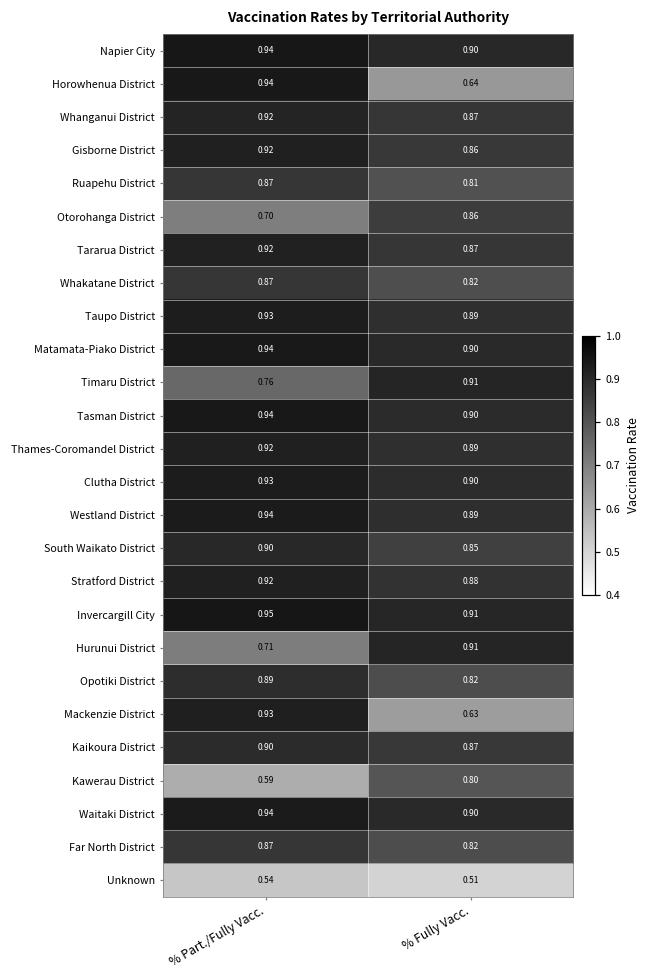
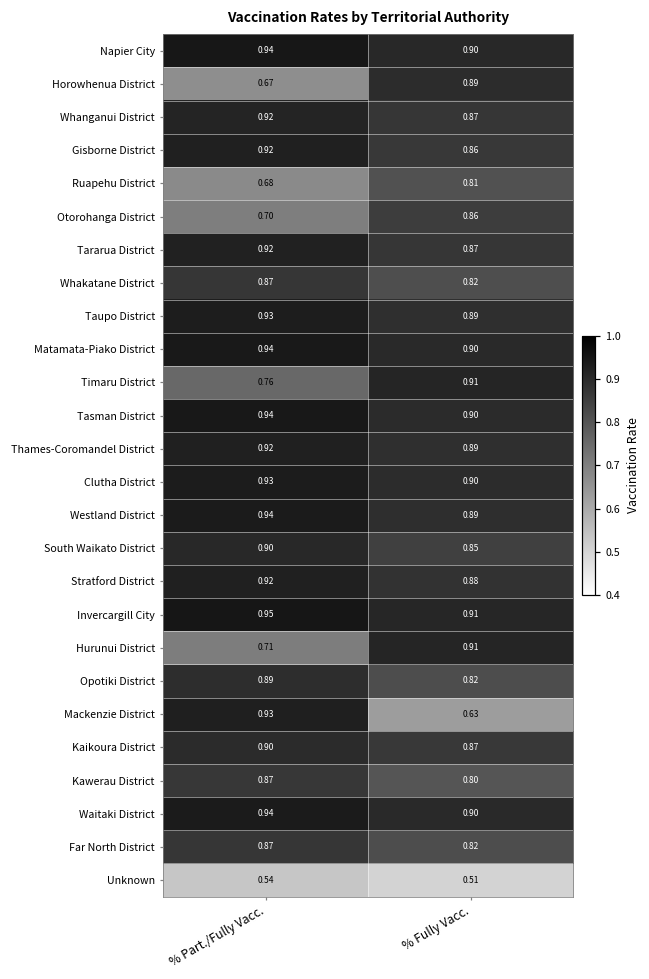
  {
    "Napier City": {
      "% Part./Fully Vacc.": 0.94,
      "% Fully Vacc.": 0.90
    },
    "Horowhenua District": {
-     "% Part./Fully Vacc.": 0.94,
-     "% Fully Vacc.": 0.64
+     "% Part./Fully Vacc.": 0.67,
+     "% Fully Vacc.": 0.89
    },
    "Whanganui District": {
      "% Part./Fully Vacc.": 0.92,
      "% Fully Vacc.": 0.87
    },
    "Gisborne District": {
      "% Part./Fully Vacc.": 0.92,
      "% Fully Vacc.": 0.86
    },
    "Ruapehu District": {
-     "% Part./Fully Vacc.": 0.87,
+     "% Part./Fully Vacc.": 0.68,
      "% Fully Vacc.": 0.81
    },
    "Otorohanga District": {
      "% Part./Fully Vacc.": 0.70,
      "% Fully Vacc.": 0.86
    },
    "Tararua District": {
      "% Part./Fully Vacc.": 0.92,
      "% Fully Vacc.": 0.87
    },
    "Whakatane District": {
      "% Part./Fully Vacc.": 0.87,
      "% Fully Vacc.": 0.82
    },
    "Taupo District": {
      "% Part./Fully Vacc.": 0.93,
      "% Fully Vacc.": 0.89
    },
    "Matamata-Piako District": {
      "% Part./Fully Vacc.": 0.94,
      "% Fully Vacc.": 0.90
    },
    "Timaru District": {
      "% Part./Fully Vacc.": 0.76,
      "% Fully Vacc.": 0.91
    },
    "Tasman District": {
      "% Part./Fully Vacc.": 0.94,
      "% Fully Vacc.": 0.90
    },
    "Thames-Coromandel District": {
      "% Part./Fully Vacc.": 0.92,
      "% Fully Vacc.": 0.89
    },
    "Clutha District": {
      "% Part./Fully Vacc.": 0.93,
      "% Fully Vacc.": 0.90
    },
    "Westland District": {
      "% Part./Fully Vacc.": 0.94,
      "% Fully Vacc.": 0.89
    },
    "South Waikato District": {
      "% Part./Fully Vacc.": 0.90,
      "% Fully Vacc.": 0.85
    },
    "Stratford District": {
      "% Part./Fully Vacc.": 0.92,
      "% Fully Vacc.": 0.88
    },
    "Invercargill City": {
      "% Part./Fully Vacc.": 0.95,
      "% Fully Vacc.": 0.91
    },
    "Hurunui District": {
      "% Part./Fully Vacc.": 0.71,
      "% Fully Vacc.": 0.91
    },
    "Opotiki District": {
      "% Part./Fully Vacc.": 0.89,
      "% Fully Vacc.": 0.82
    },
    "Mackenzie District": {
      "% Part./Fully Vacc.": 0.93,
      "% Fully Vacc.": 0.63
    },
    "Kaikoura District": {
      "% Part./Fully Vacc.": 0.90,
      "% Fully Vacc.": 0.87
    },
    "Kawerau District": {
-     "% Part./Fully Vacc.": 0.59,
+     "% Part./Fully Vacc.": 0.87,
      "% Fully Vacc.": 0.80
    },
    "Waitaki District": {
      "% Part./Fully Vacc.": 0.94,
      "% Fully Vacc.": 0.90
    },
    "Far North District": {
      "% Part./Fully Vacc.": 0.87,
      "% Fully Vacc.": 0.82
    },
    "Unknown": {
      "% Part./Fully Vacc.": 0.54,
      "% Fully Vacc.": 0.51
    }
  }
